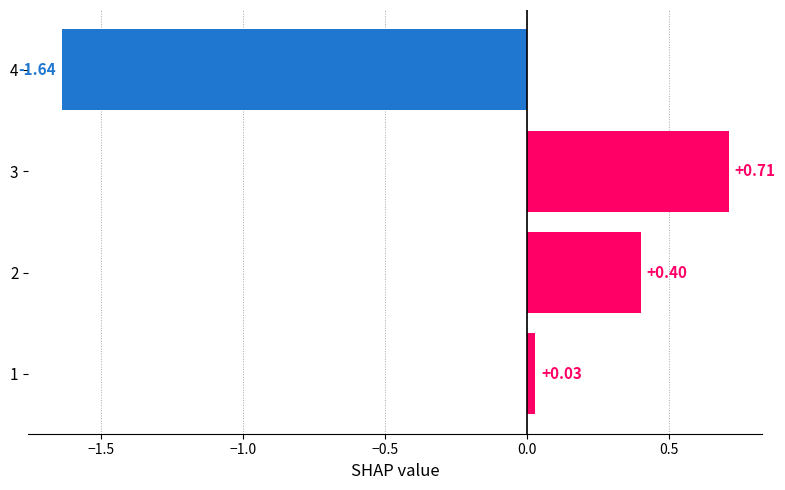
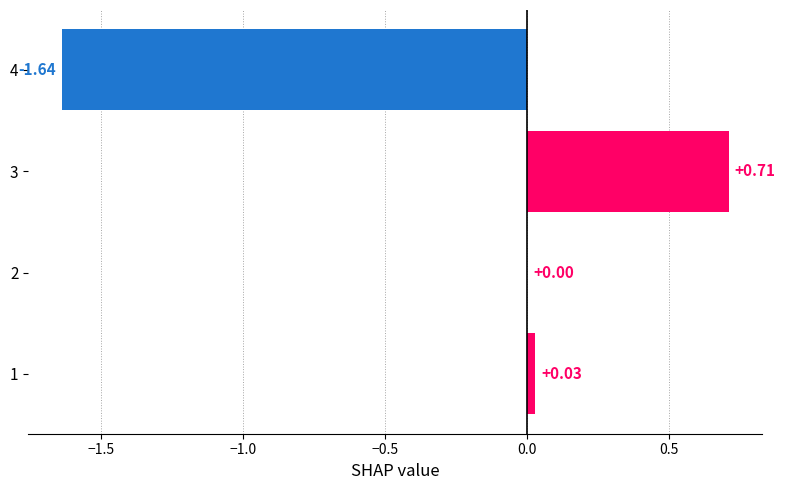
  {
    "4": "-1.64",
    "3": "+0.71",
-   "2": "+0.40",
+   "2": "+0.00",
    "1": "+0.03"
  }
